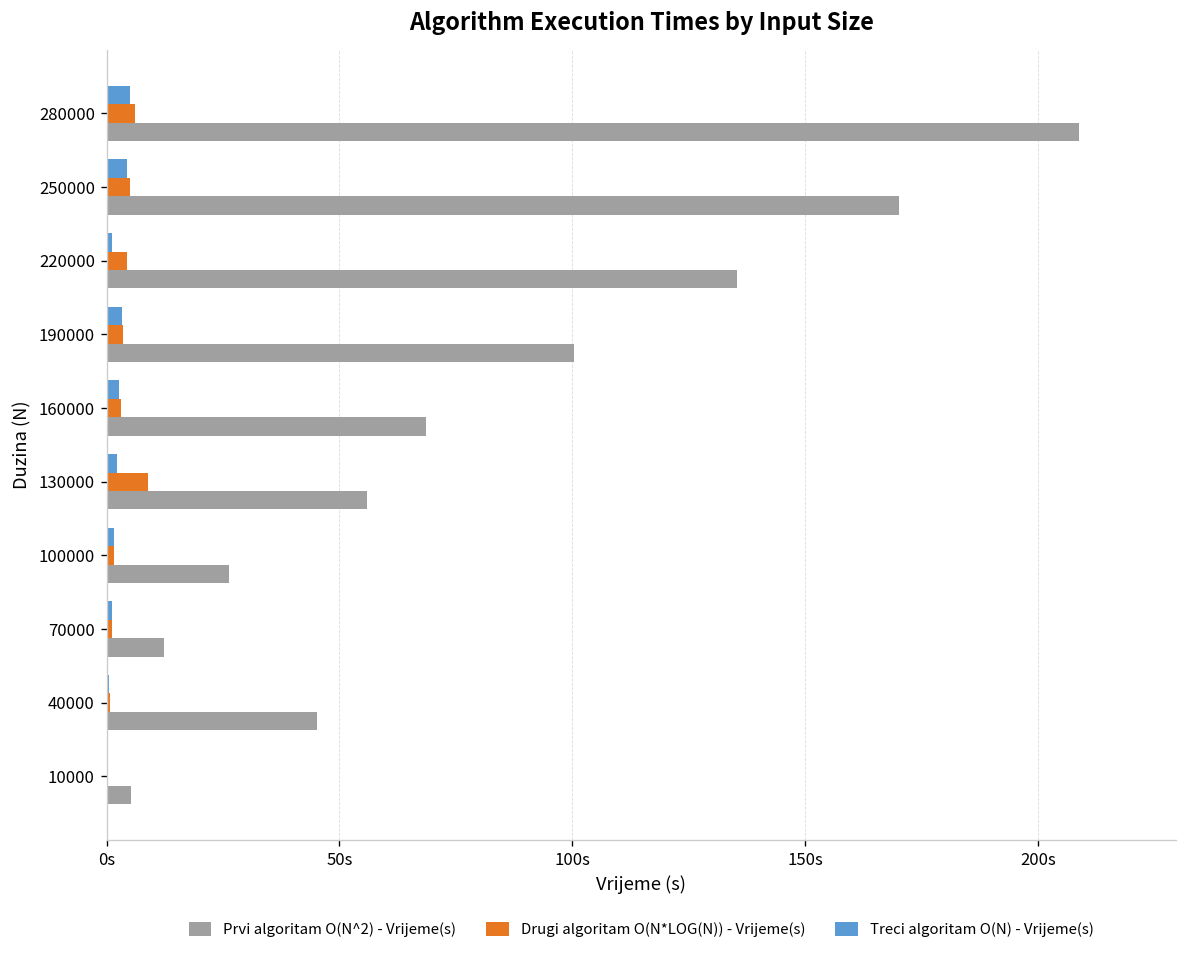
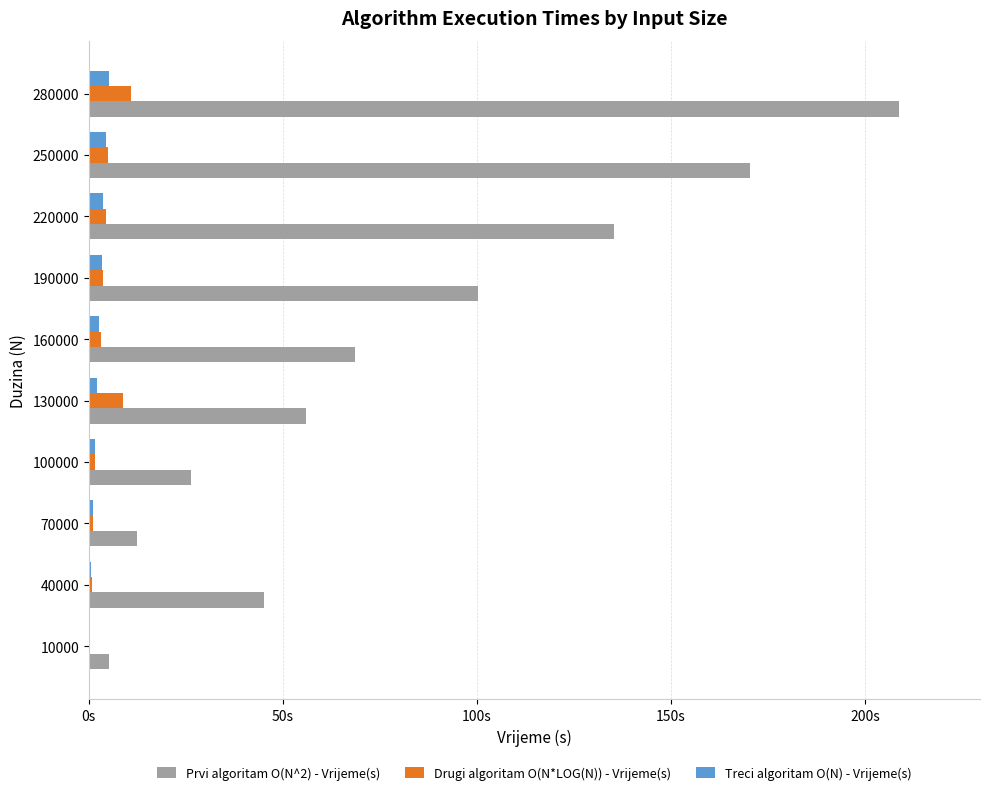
  {
    "Prvi algoritam O(N^2) - Vrijeme(s)": {
      "280000": "209s",
      "250000": "170s",
      "220000": "135s",
      "190000": "100s",
      "160000": "69s",
      "130000": "56s",
      "100000": "26s",
      "70000": "12s",
      "40000": "45s",
      "10000": "5s"
    },
    "Drugi algoritam O(N*LOG(N)) - Vrijeme(s)": {
-     "280000": "6s",
+     "280000": "11s",
      "250000": "5s",
      "220000": "4s",
      "190000": "4s",
      "160000": "3s",
      "130000": "9s",
      "100000": "2s",
      "70000": "1s",
      "40000": "1s"
    },
    "Treci algoritam O(N) - Vrijeme(s)": {
      "280000": "5s",
      "250000": "4s",
-     "220000": "1s",
+     "220000": "4s",
      "190000": "3s",
      "160000": "3s",
      "130000": "2s",
      "100000": "2s",
      "70000": "1s"
    }
  }
